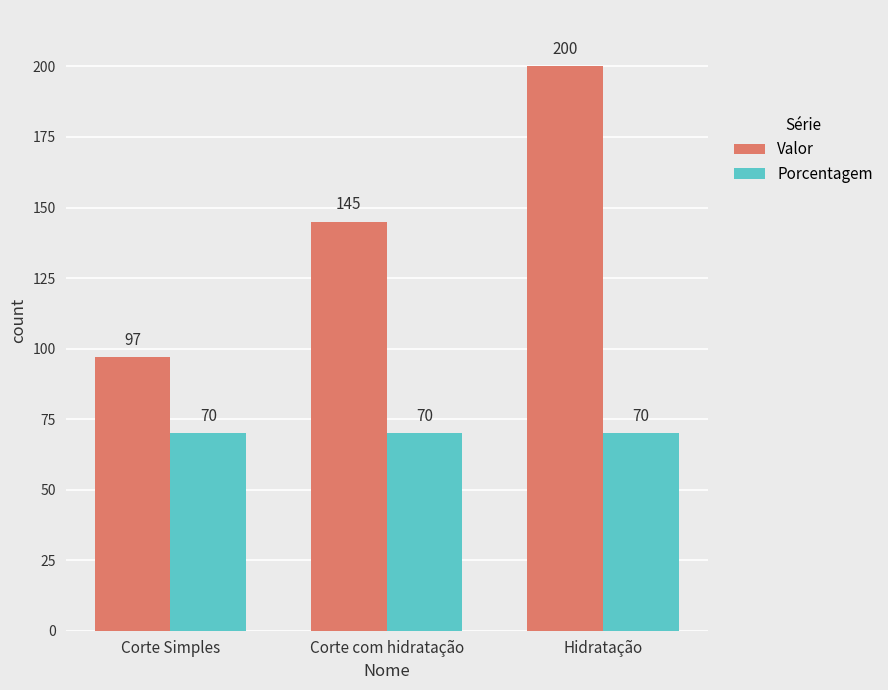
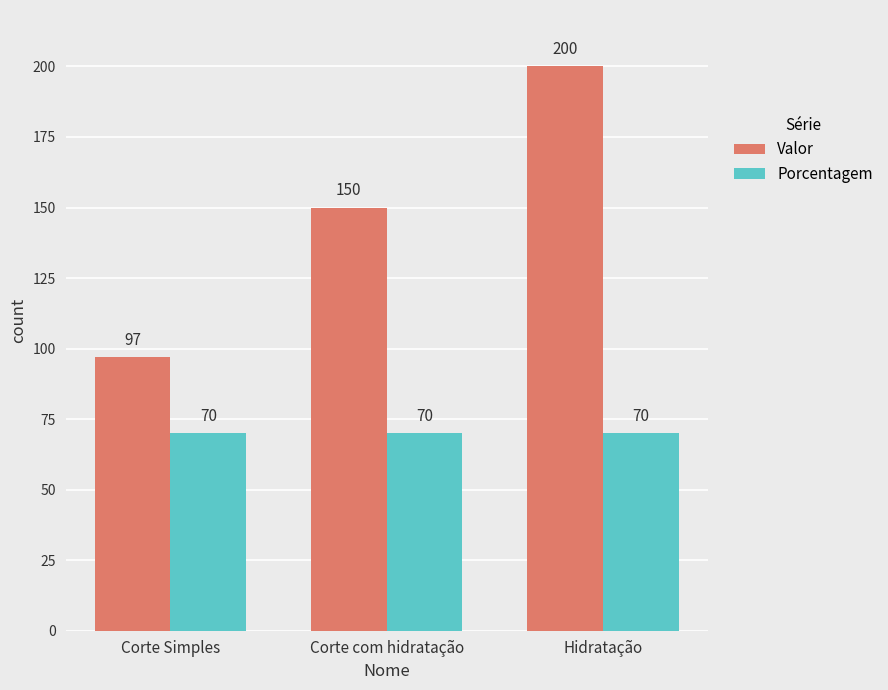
  {
    "Valor": {
      "Corte Simples": 97,
-     "Corte com hidratação": 145,
+     "Corte com hidratação": 150,
      "Hidratação": 200
    },
    "Porcentagem": {
      "Corte Simples": 70,
      "Corte com hidratação": 70,
      "Hidratação": 70
    }
  }
